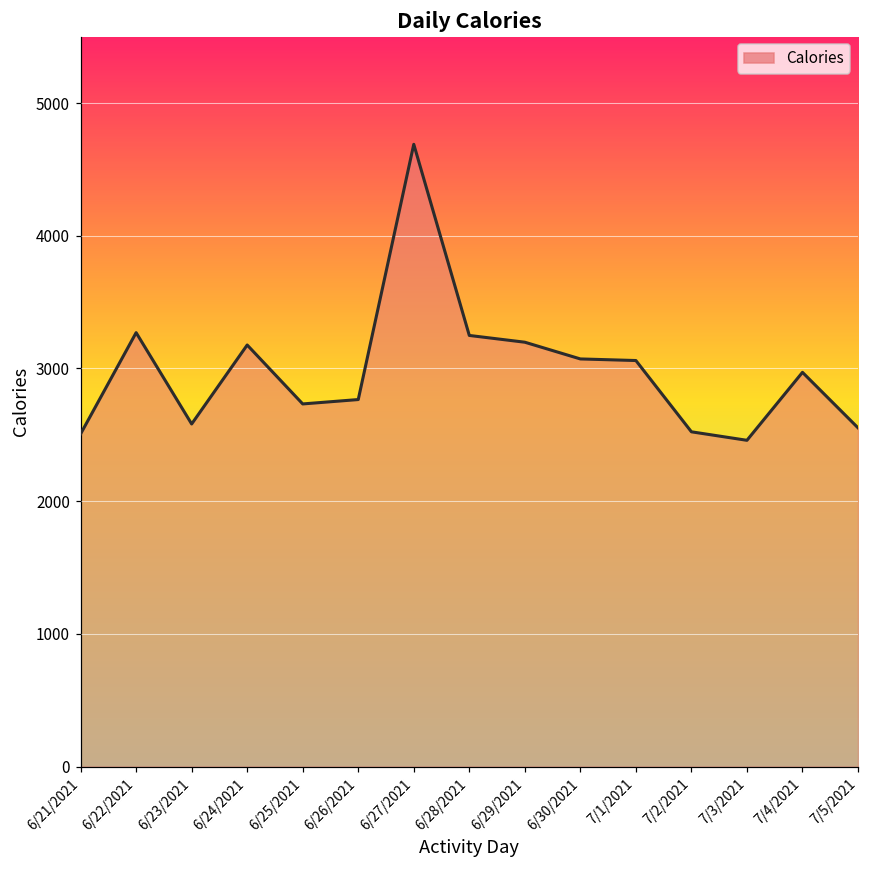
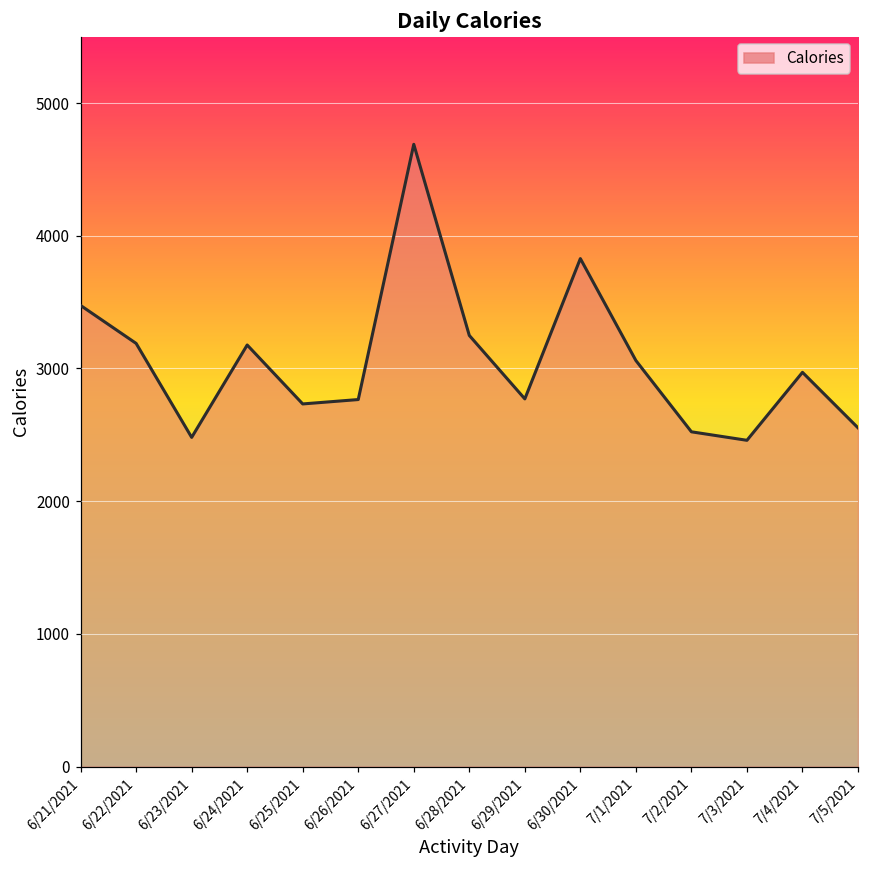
  {
-   "6/21/2021": 2510,
-   "6/22/2021": 3270,
-   "6/23/2021": 2580,
+   "6/21/2021": 3480,
+   "6/22/2021": 3190,
+   "6/23/2021": 2480,
    "6/24/2021": 3180,
    "6/25/2021": 2730,
    "6/26/2021": 2770,
    "6/27/2021": 4690,
    "6/28/2021": 3250,
-   "6/29/2021": 3200,
-   "6/30/2021": 3070,
+   "6/29/2021": 2770,
+   "6/30/2021": 3830,
    "7/1/2021": 3060,
    "7/2/2021": 2520,
    "7/3/2021": 2460,
    "7/4/2021": 2970,
    "7/5/2021": 2550
  }
